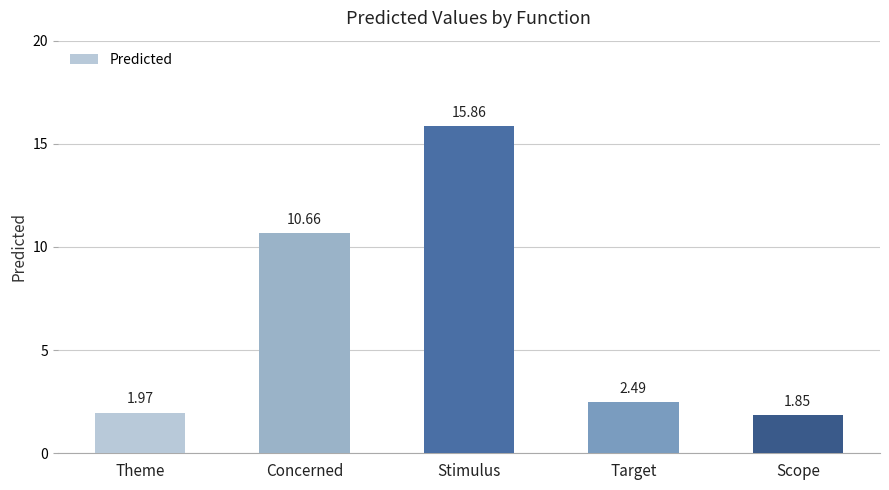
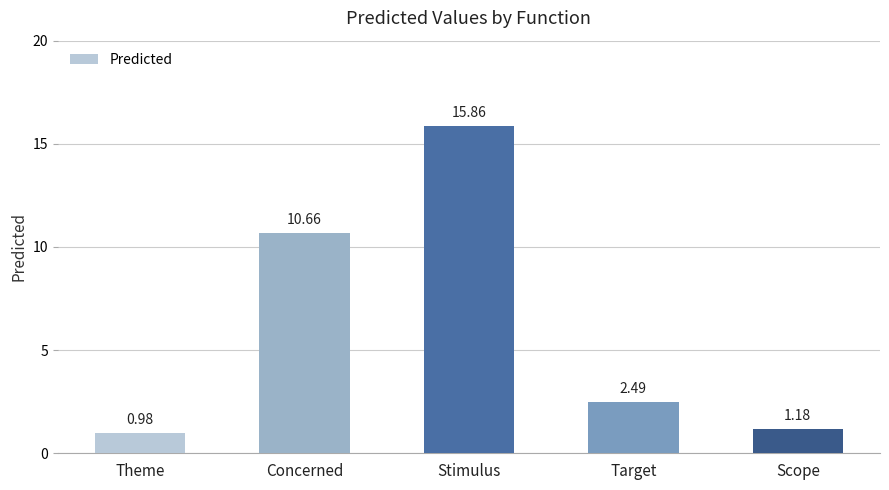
  {
-   "Theme": 1.97,
+   "Theme": 0.98,
    "Concerned": 10.66,
    "Stimulus": 15.86,
    "Target": 2.49,
-   "Scope": 1.85
+   "Scope": 1.18
  }
